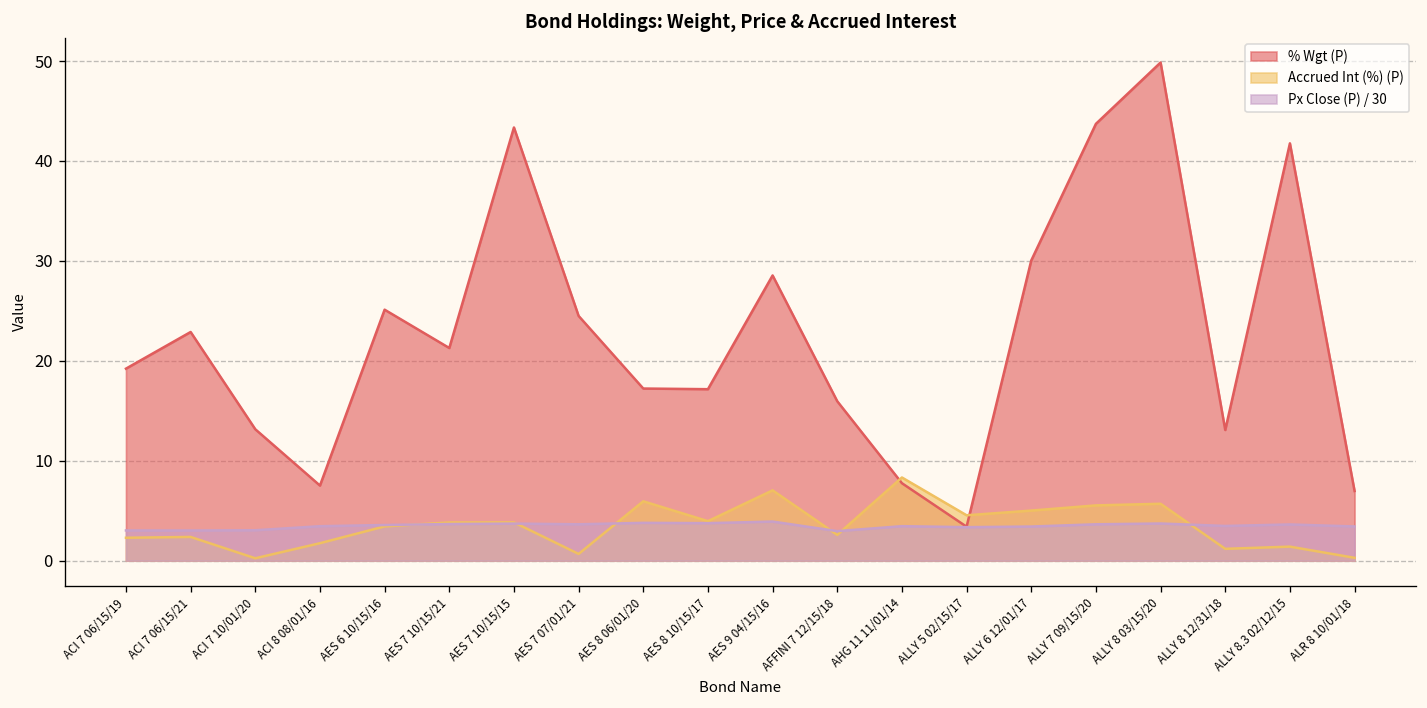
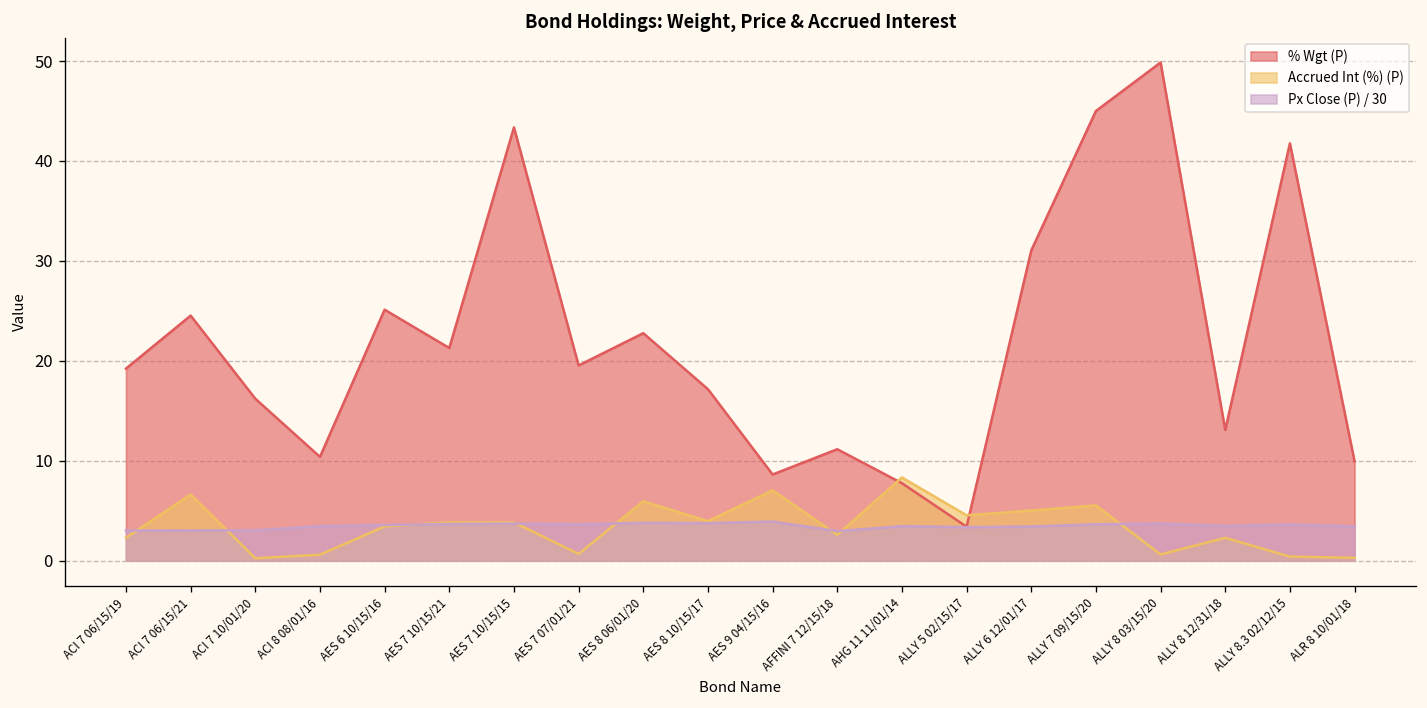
  {
    "% Wgt (P)": {
      "ACI 7 06/15/19": 19,
-     "ACI 7 06/15/21": 23,
-     "ACI 7 10/01/20": 13,
-     "ACI 8 08/01/16": 8,
+     "ACI 7 06/15/21": 25,
+     "ACI 7 10/01/20": 16,
+     "ACI 8 08/01/16": 10,
      "AES 6 10/15/16": 25,
      "AES 7 10/15/21": 21,
      "AES 7 10/15/15": 43,
-     "AES 7 07/01/21": 24,
-     "AES 8 06/01/20": 17,
+     "AES 7 07/01/21": 20,
+     "AES 8 06/01/20": 23,
      "AES 8 10/15/17": 17,
-     "AES 9 04/15/16": 29,
-     "AFFINI 7 12/15/18": 16,
+     "AES 9 04/15/16": 9,
+     "AFFINI 7 12/15/18": 11,
      "AHG 11 11/01/14": 8,
-     "ALLY 6 12/01/17": 30,
-     "ALLY 7 09/15/20": 44,
+     "ALLY 6 12/01/17": 31,
+     "ALLY 7 09/15/20": 45,
      "ALLY 8 03/15/20": 50,
      "ALLY 8 12/31/18": 13,
      "ALLY 8.3 02/12/15": 42,
-     "ALR 8 10/01/18": 7
+     "ALR 8 10/01/18": 10
    },
    "Accrued Int (%) (P)": {
      "ACI 7 06/15/19": 2,
-     "ACI 7 06/15/21": 2,
+     "ACI 7 06/15/21": 7,
      "ACI 7 10/01/20": 0,
-     "ACI 8 08/01/16": 2,
+     "ACI 8 08/01/16": 1,
      "AES 7 07/01/21": 1,
      "AES 8 06/01/20": 6,
      "AES 9 04/15/16": 7,
      "AFFINI 7 12/15/18": 3,
      "AHG 11 11/01/14": 8,
      "ALLY 5 02/15/17": 5,
      "ALLY 6 12/01/17": 5,
      "ALLY 7 09/15/20": 6,
-     "ALLY 8 03/15/20": 6,
-     "ALLY 8 12/31/18": 1,
-     "ALLY 8.3 02/12/15": 1,
+     "ALLY 8 03/15/20": 1,
+     "ALLY 8 12/31/18": 2,
+     "ALLY 8.3 02/12/15": 0,
      "ALR 8 10/01/18": 0
    },
    "Px Close (P) / 30": {
      "ACI 7 06/15/19": 3,
      "ACI 7 06/15/21": 3,
      "ACI 7 10/01/20": 3,
      "ACI 8 08/01/16": 3,
      "AES 7 07/01/21": 4,
      "AES 8 06/01/20": 4,
      "AES 9 04/15/16": 4,
      "AFFINI 7 12/15/18": 3,
      "AHG 11 11/01/14": 3,
      "ALLY 6 12/01/17": 3,
      "ALLY 7 09/15/20": 4,
      "ALLY 8 03/15/20": 4,
      "ALLY 8 12/31/18": 3,
      "ALLY 8.3 02/12/15": 4,
      "ALR 8 10/01/18": 3
    }
  }
